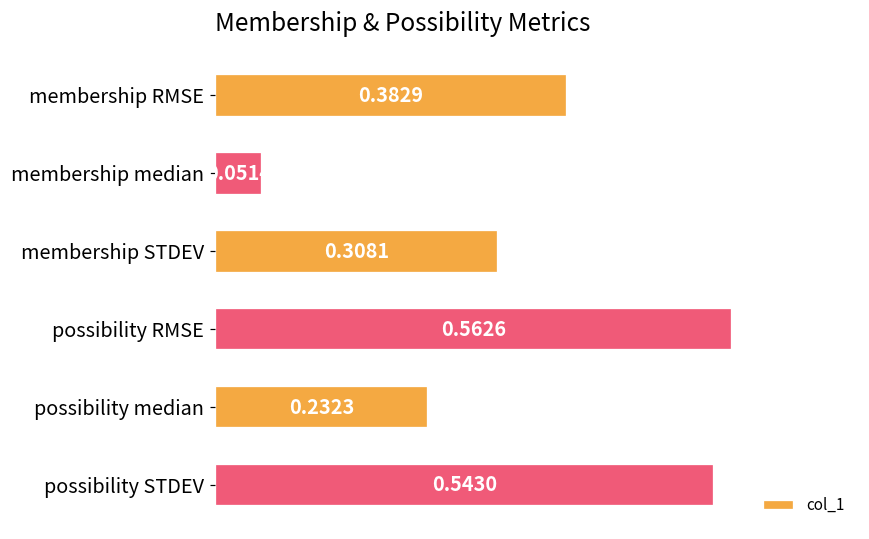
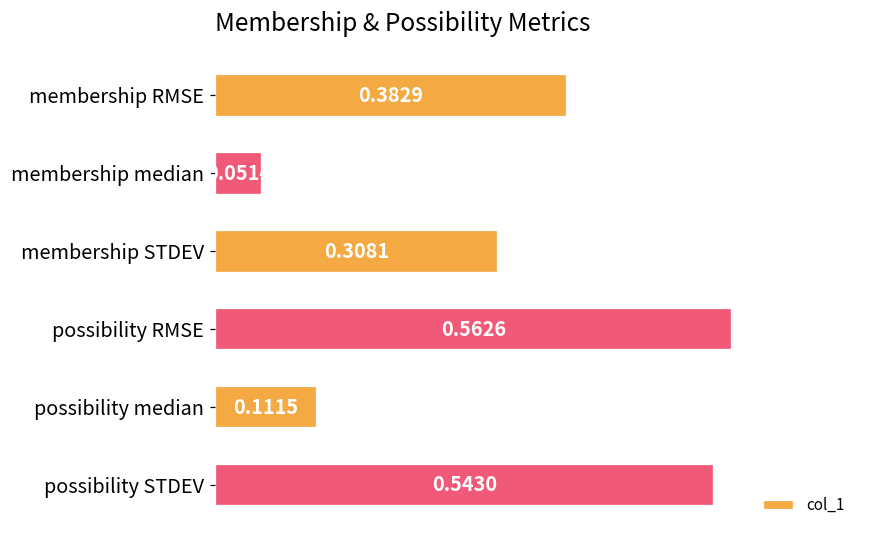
  {
    "membership RMSE": 0.3829,
    "membership median": 0.0514,
    "membership STDEV": 0.3081,
    "possibility RMSE": 0.5626,
-   "possibility median": 0.2323,
+   "possibility median": 0.1115,
    "possibility STDEV": 0.5430
  }
